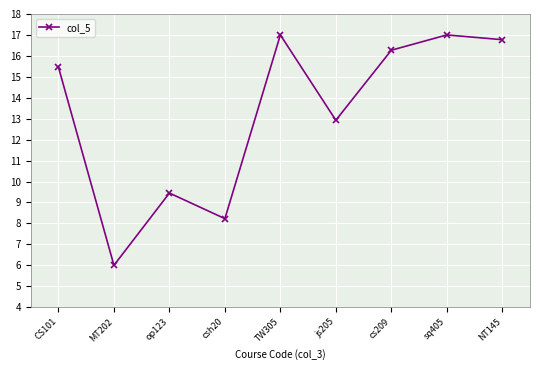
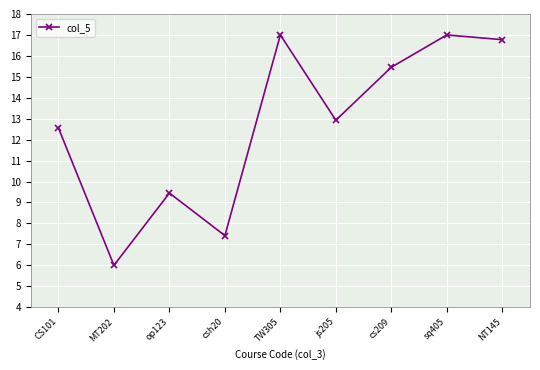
  {
-   "CS101": 15.5,
+   "CS101": 12.6,
    "MT202": 6.0,
    "op123": 9.4,
-   "csh20": 8.2,
+   "csh20": 7.4,
    "TW305": 17.0,
    "js205": 12.9,
-   "cs209": 16.3,
+   "cs209": 15.5,
    "sq405": 17.0,
    "NT145": 16.8
  }
